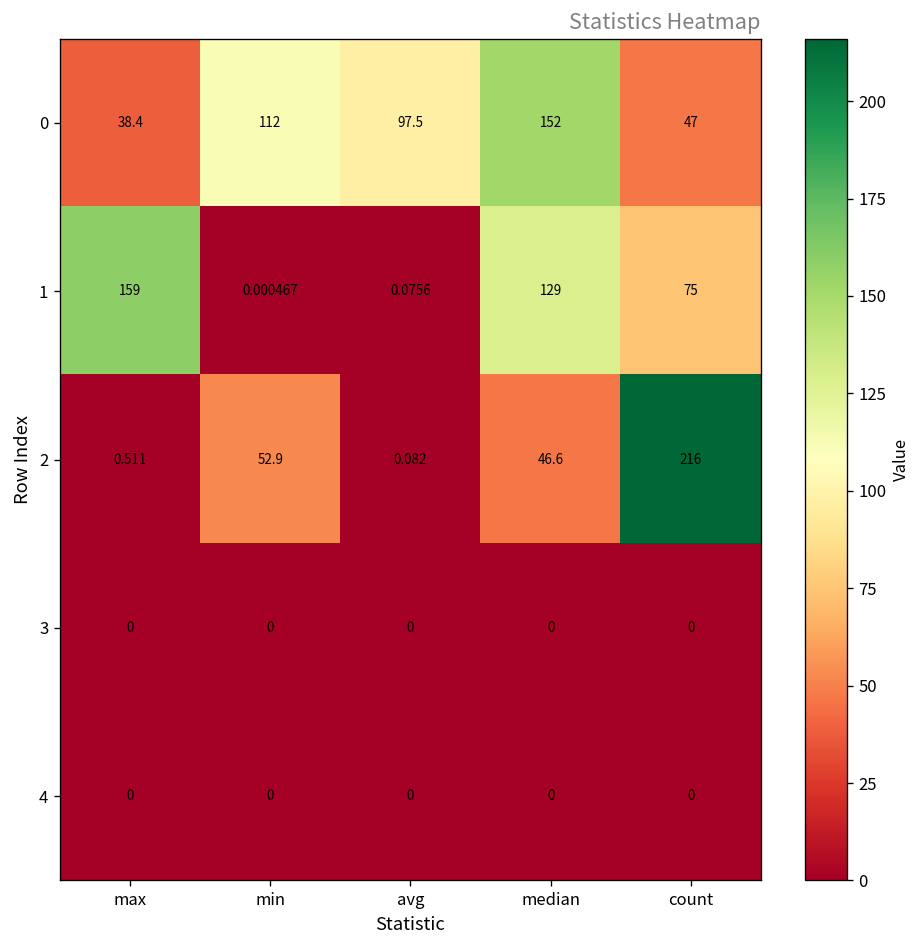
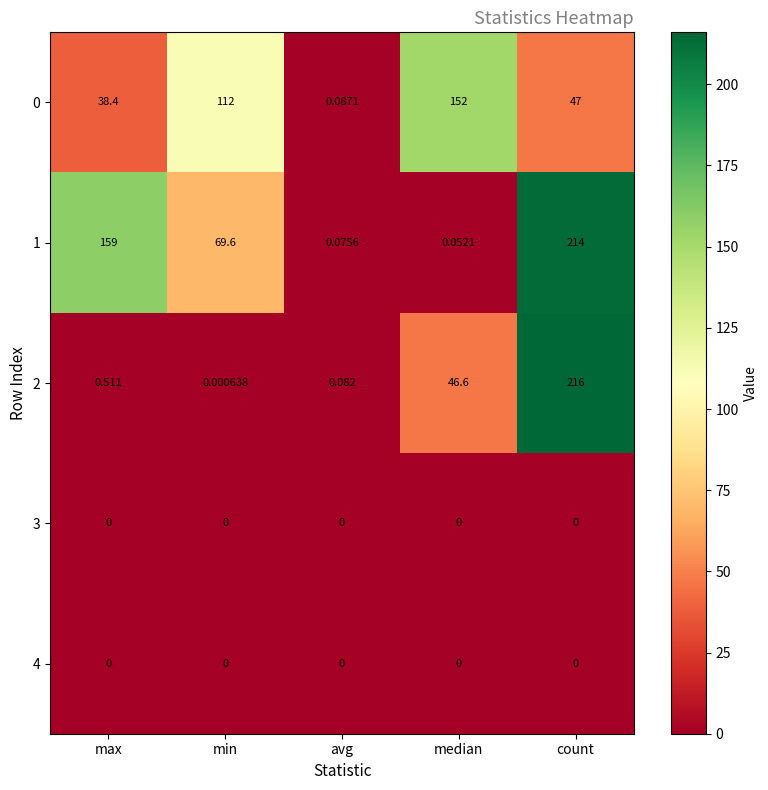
  {
    "0": {
      "max": 38.4,
      "min": 112,
-     "avg": 97.5,
+     "avg": 0.0871,
      "median": 152,
      "count": 47
    },
    "1": {
      "max": 159,
-     "min": 0.000467,
+     "min": 69.6,
      "avg": 0.0756,
-     "median": 129,
-     "count": 75
+     "median": 0.0521,
+     "count": 214
    },
    "2": {
      "max": 0.511,
-     "min": 52.9,
+     "min": 0.000638,
      "avg": 0.082,
      "median": 46.6,
      "count": 216
    },
    "3": {
      "max": 0,
      "min": 0,
      "avg": 0,
      "median": 0,
      "count": 0
    },
    "4": {
      "max": 0,
      "min": 0,
      "avg": 0,
      "median": 0,
      "count": 0
    }
  }
